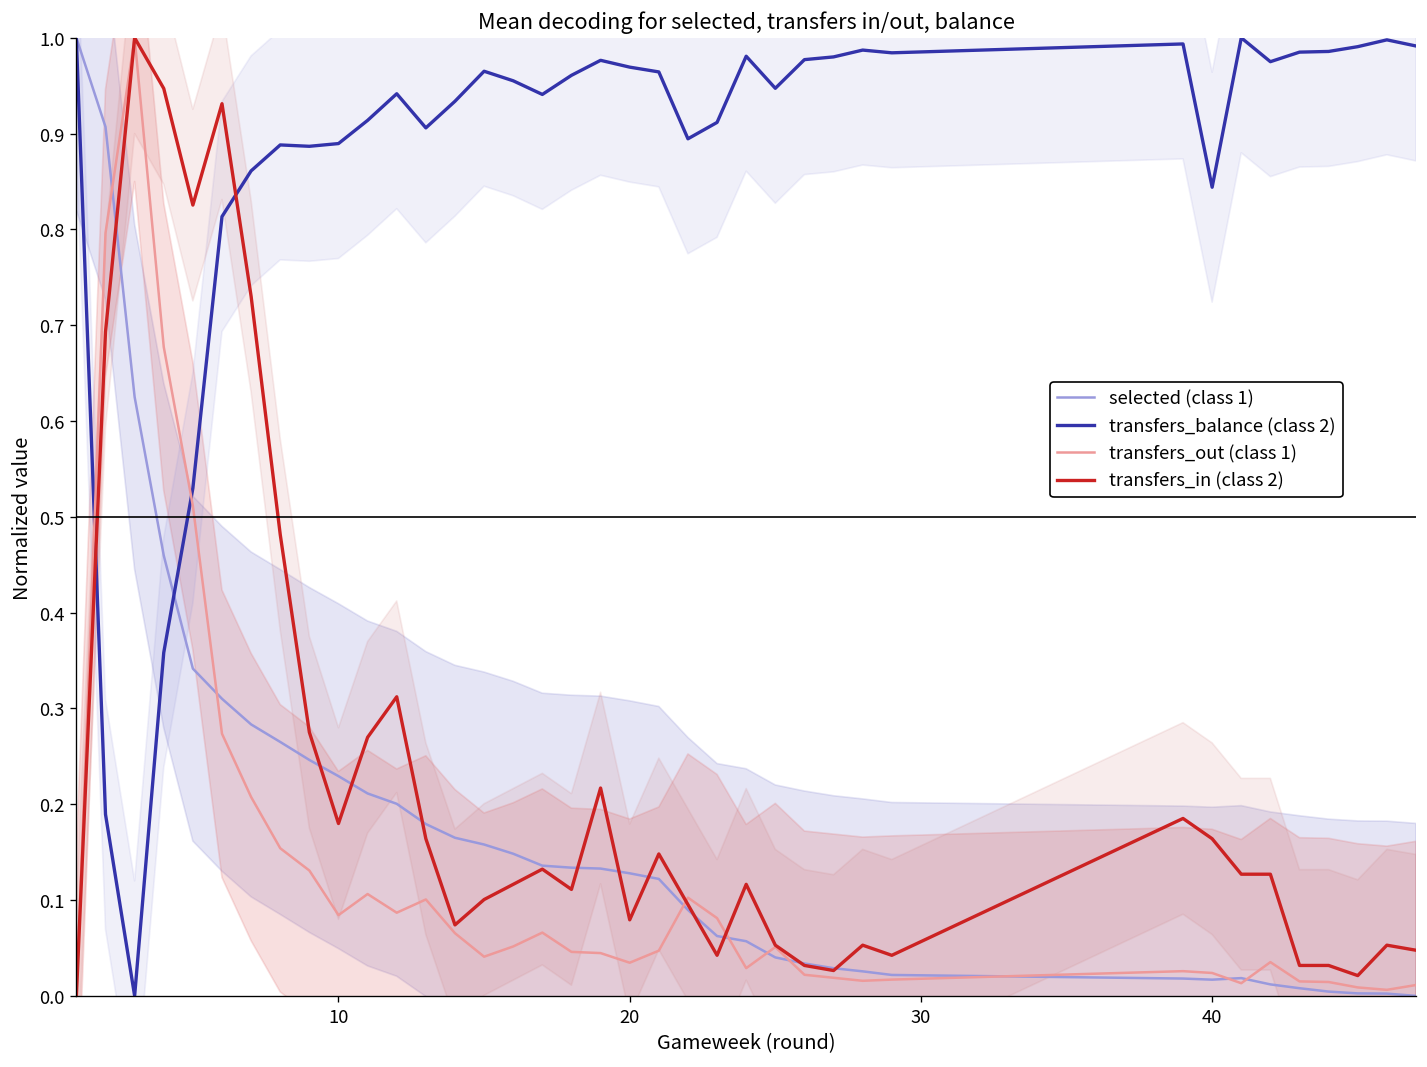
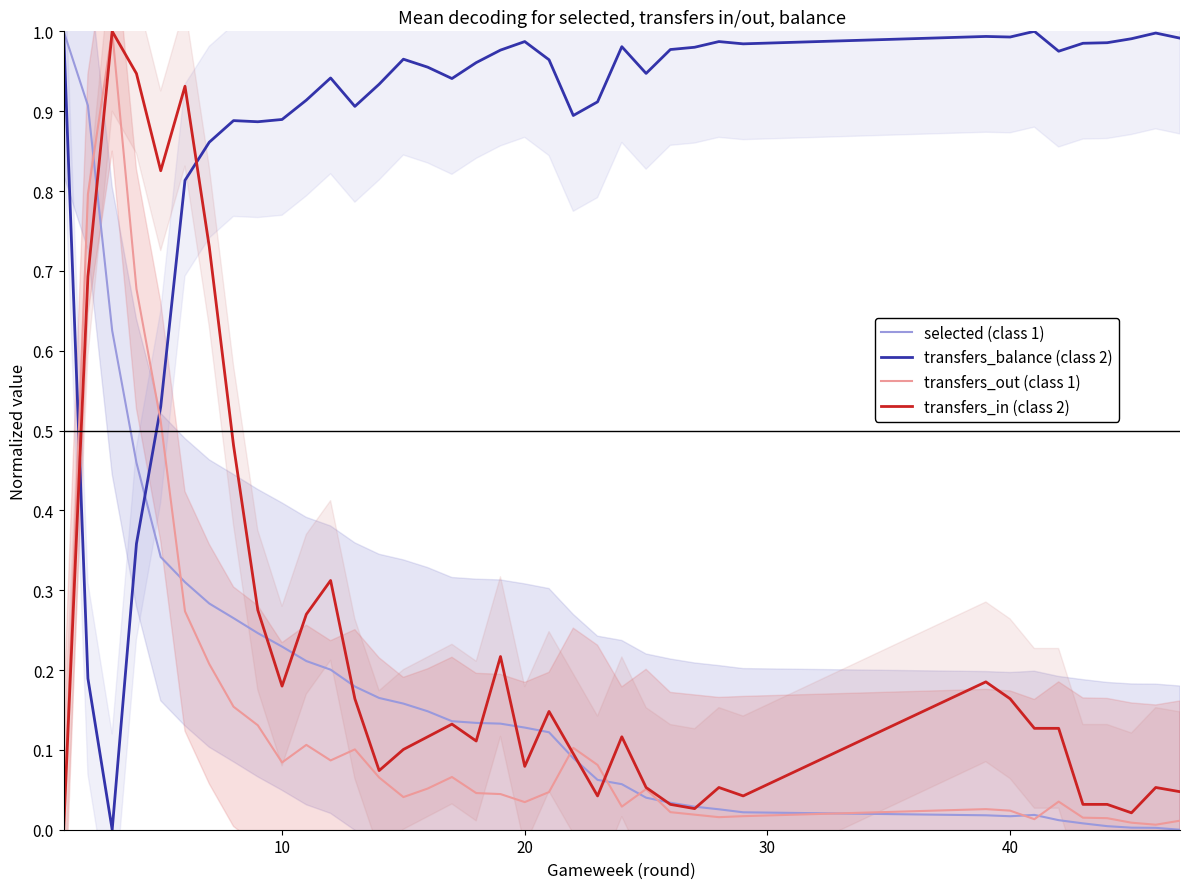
  {
    "transfers_balance (class 2)": {
      "10": 0.89,
-     "20": 0.97,
-     "40": 0.84
+     "20": 0.99,
+     "40": 0.99
    },
    "transfers_in (class 2)": {
      "10": 0.18,
      "20": 0.08,
      "40": 0.16
    }
  }
